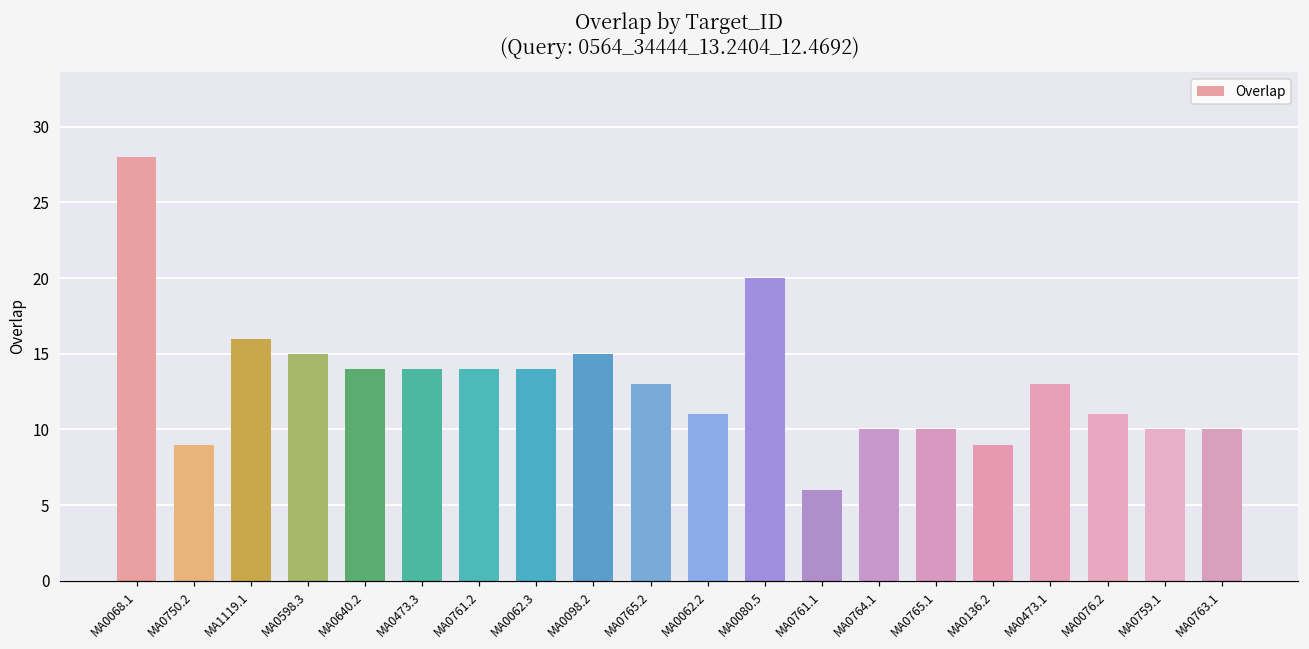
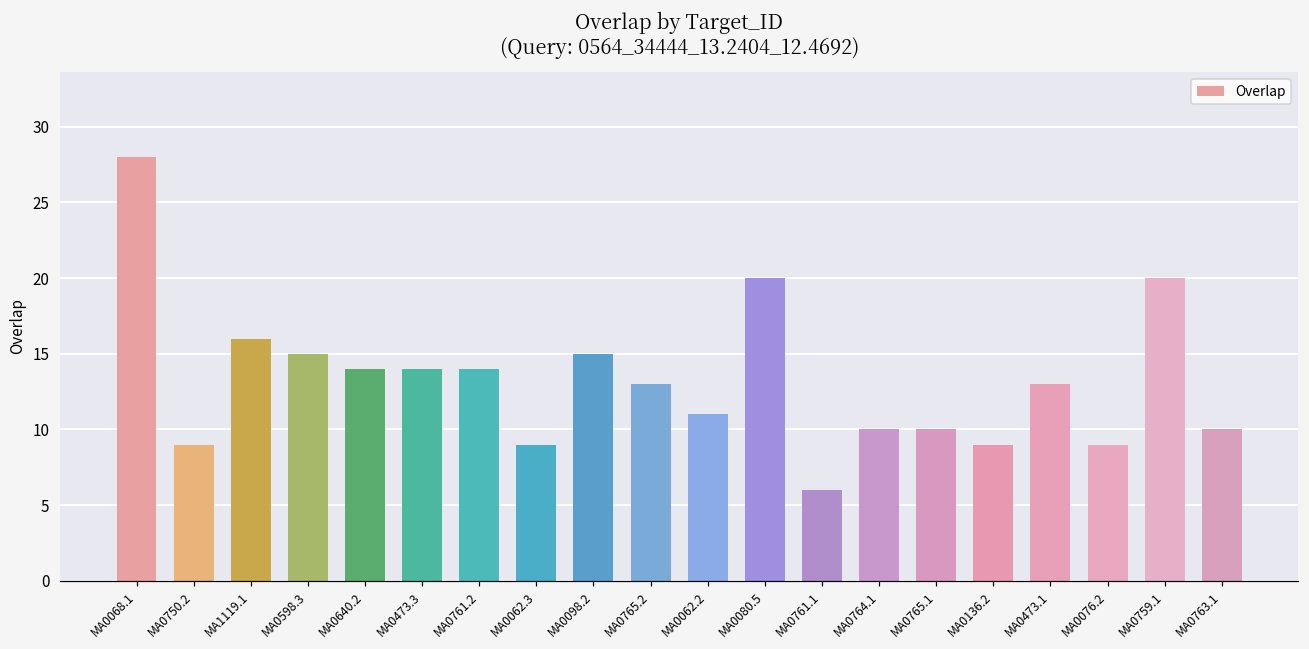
  {
    "MA0068.1": 28,
    "MA0750.2": 9,
    "MA1119.1": 16,
    "MA0598.3": 15,
    "MA0640.2": 14,
    "MA0473.3": 14,
    "MA0761.2": 14,
-   "MA0062.3": 14,
+   "MA0062.3": 9,
    "MA0098.2": 15,
    "MA0765.2": 13,
    "MA0062.2": 11,
    "MA0080.5": 20,
    "MA0761.1": 6,
    "MA0764.1": 10,
    "MA0765.1": 10,
    "MA0136.2": 9,
    "MA0473.1": 13,
-   "MA0076.2": 11,
-   "MA0759.1": 10,
+   "MA0076.2": 9,
+   "MA0759.1": 20,
    "MA0763.1": 10
  }
